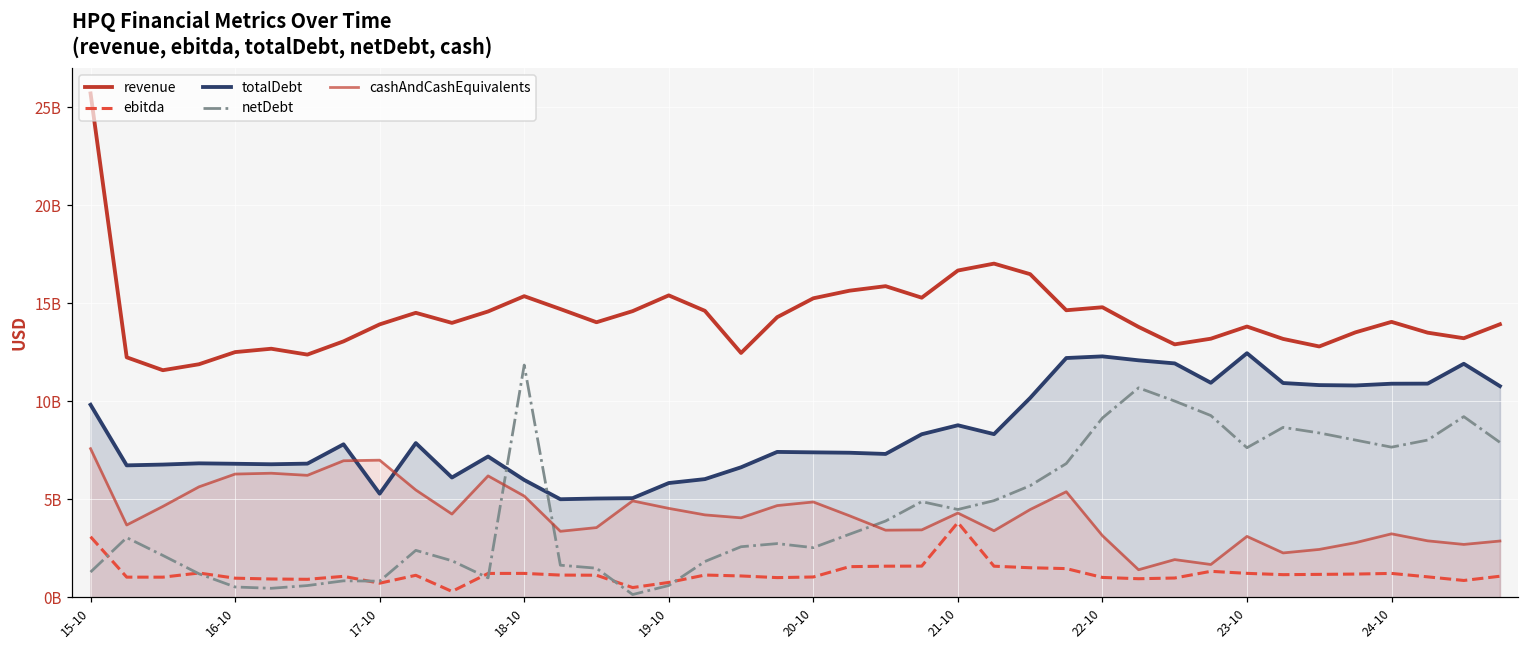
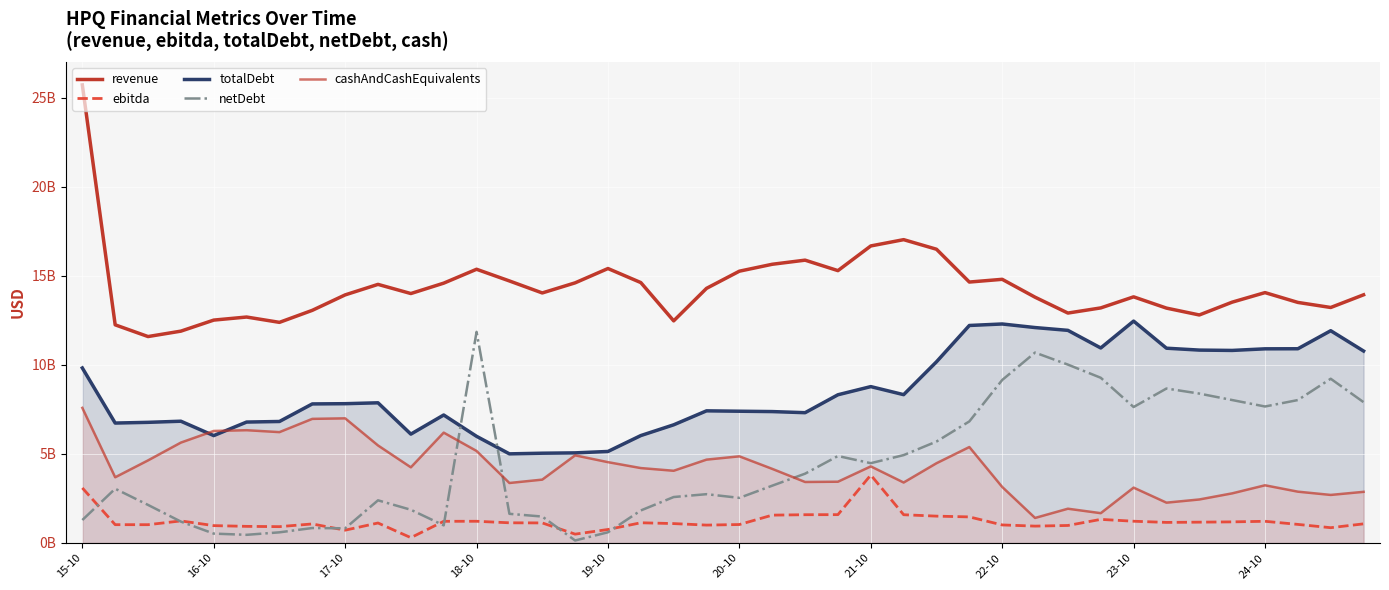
  {
    "totalDebt": {
      "15-10": 9800000000,
-     "16-10": 6800000000,
-     "17-10": 5300000000,
+     "16-10": 6000000000,
+     "17-10": 7800000000,
      "18-10": 6000000000,
-     "19-10": 5800000000,
+     "19-10": 5100000000,
      "20-10": 7400000000,
      "21-10": 8800000000,
      "22-10": 12300000000,
      "23-10": 12500000000,
      "24-10": 10900000000
    },
    "netDebt": {
      "15-10": 1300000000,
      "16-10": 500000000,
      "18-10": 11900000000,
      "19-10": 600000000,
      "20-10": 2500000000,
      "21-10": 4500000000,
      "22-10": 9100000000,
      "23-10": 7600000000,
      "24-10": 7700000000
    }
  }
